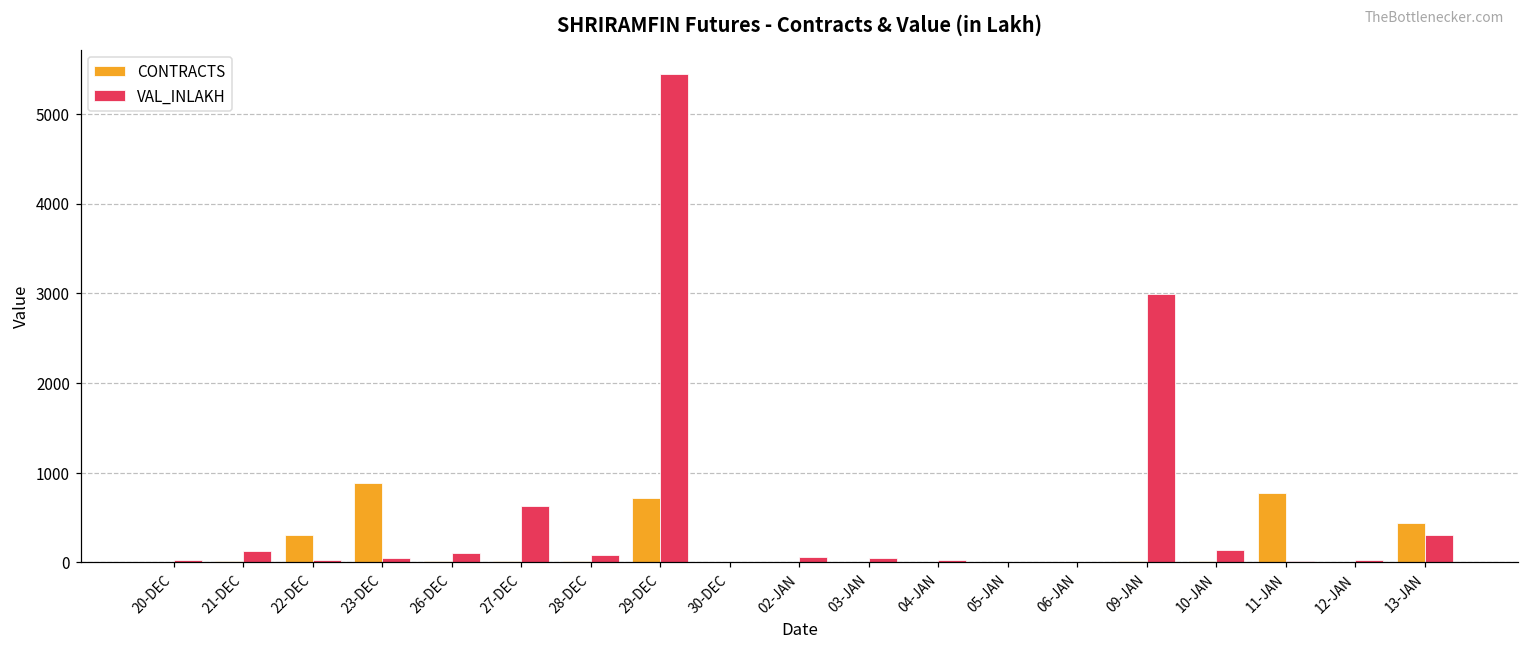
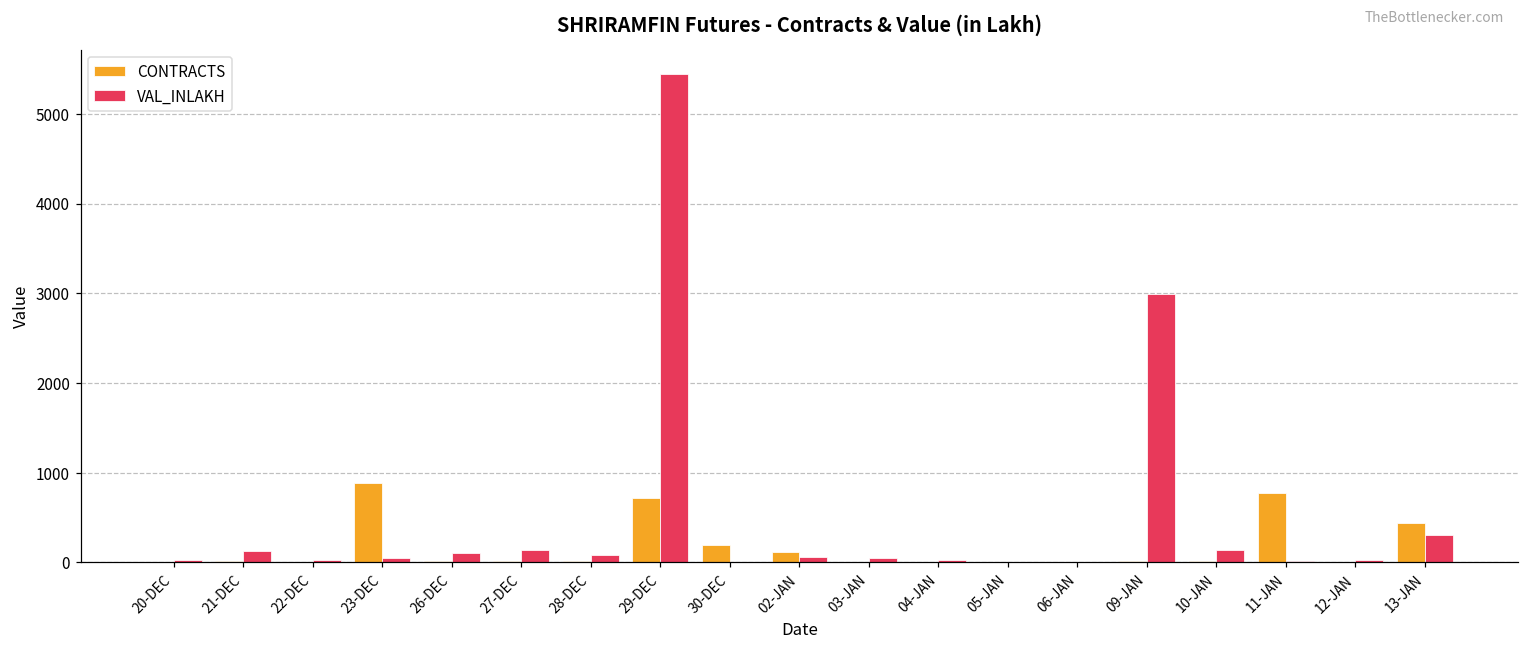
  {
    "CONTRACTS": {
-     "22-DEC": 300,
+     "22-DEC": 0,
      "23-DEC": 900,
      "29-DEC": 700,
-     "30-DEC": 0,
-     "02-JAN": 0,
+     "30-DEC": 200,
+     "02-JAN": 100,
      "06-JAN": 0,
      "11-JAN": 800,
      "13-JAN": 400
    },
    "VAL_INLAKH": {
      "20-DEC": 0,
      "21-DEC": 100,
      "23-DEC": 100,
      "26-DEC": 100,
-     "27-DEC": 600,
+     "27-DEC": 100,
      "28-DEC": 100,
      "29-DEC": 5400,
      "02-JAN": 100,
      "03-JAN": 0,
      "06-JAN": 0,
      "09-JAN": 3000,
      "10-JAN": 100,
      "12-JAN": 0,
      "13-JAN": 300
    }
  }
